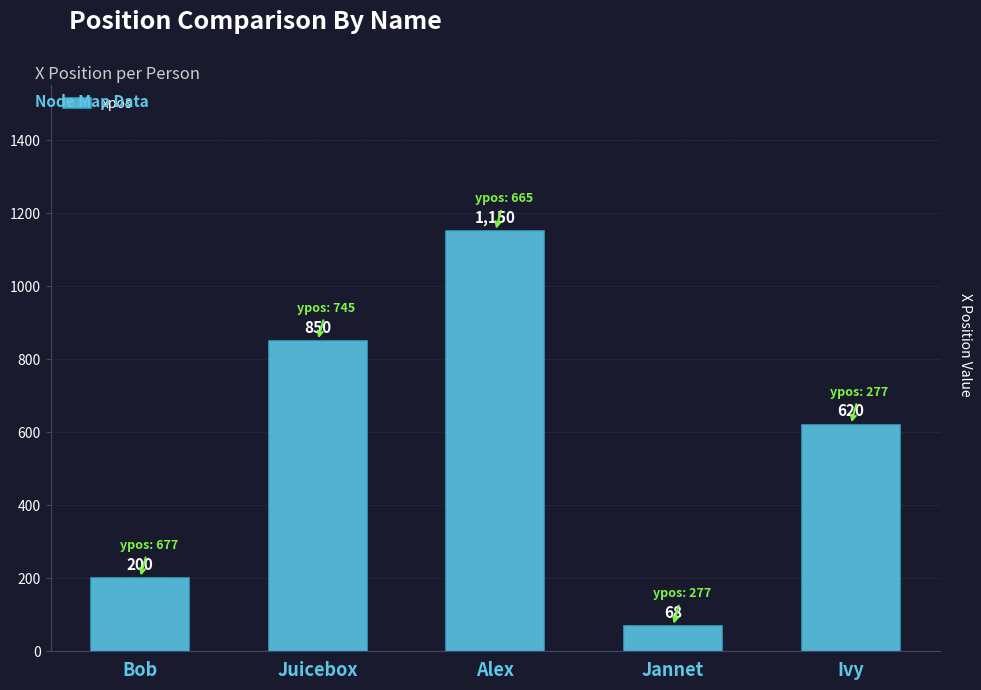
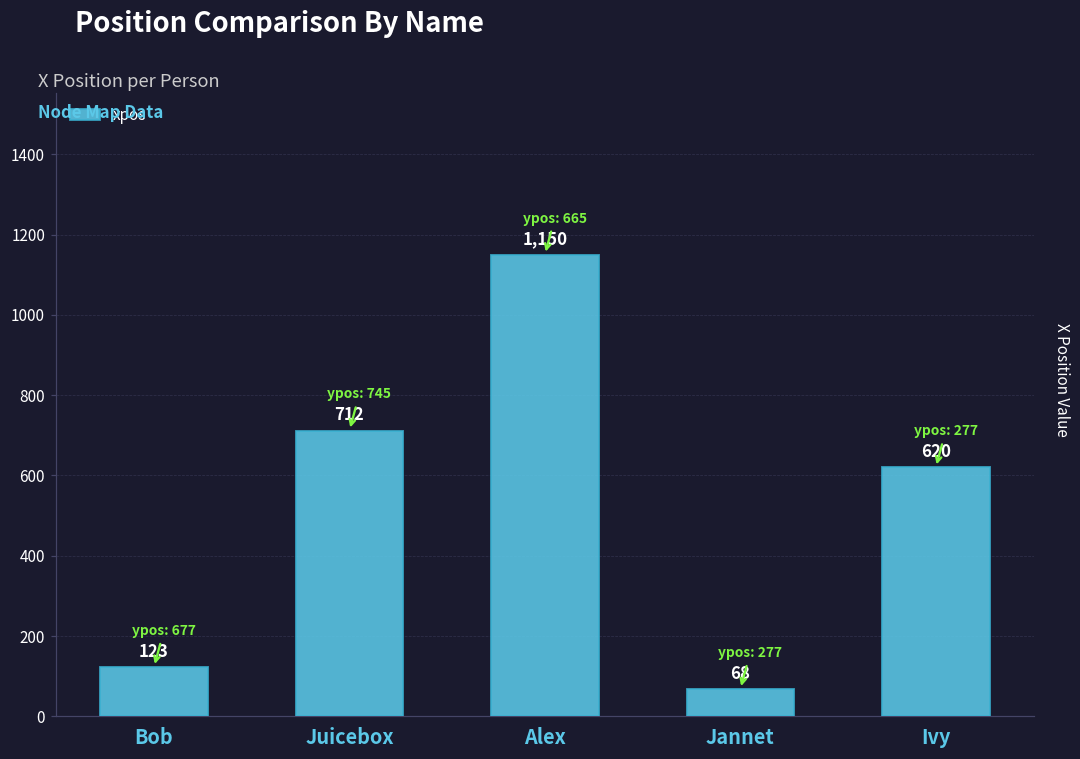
  {
-   "Bob": 200,
-   "Juicebox": 850
+   "Bob": 123,
+   "Juicebox": 712
  }
